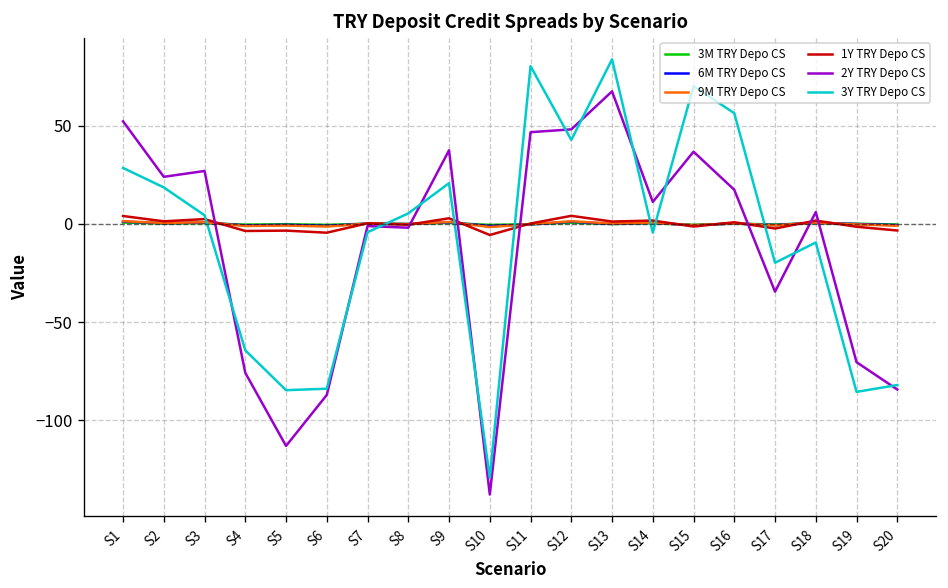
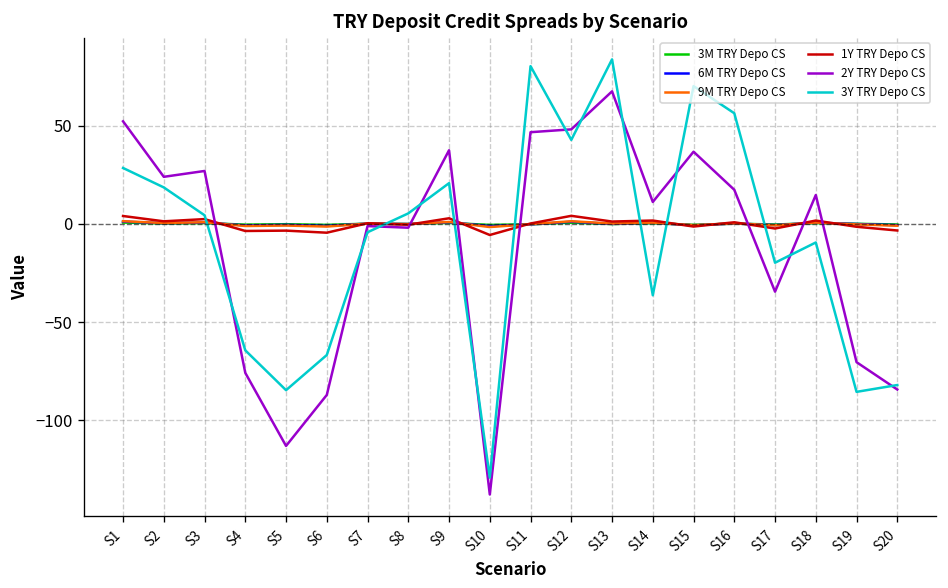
  {
    "1Y TRY Depo CS": {
      "S1": 4,
      "S3": 2,
      "S4": -4,
      "S5": -3,
      "S6": -5,
      "S9": 3,
      "S10": -6,
      "S12": 4,
      "S17": -2,
      "S20": -3
    },
    "2Y TRY Depo CS": {
      "S1": 52,
      "S2": 24,
      "S3": 27,
      "S4": -76,
      "S5": -113,
      "S6": -87,
      "S9": 37,
      "S10": -138,
      "S11": 47,
      "S12": 48,
      "S13": 67,
      "S14": 11,
      "S15": 37,
      "S16": 17,
      "S17": -35,
-     "S18": 6,
+     "S18": 15,
      "S19": -70,
      "S20": -84
    },
    "3Y TRY Depo CS": {
      "S1": 28,
      "S2": 19,
      "S3": 4,
      "S4": -64,
      "S5": -85,
-     "S6": -84,
+     "S6": -67,
      "S7": -4,
      "S8": 5,
      "S9": 21,
      "S10": -129,
      "S11": 80,
      "S12": 43,
      "S13": 84,
-     "S14": -4,
+     "S14": -36,
      "S16": 56,
      "S17": -20,
      "S18": -9,
      "S19": -86,
      "S20": -82
    }
  }
